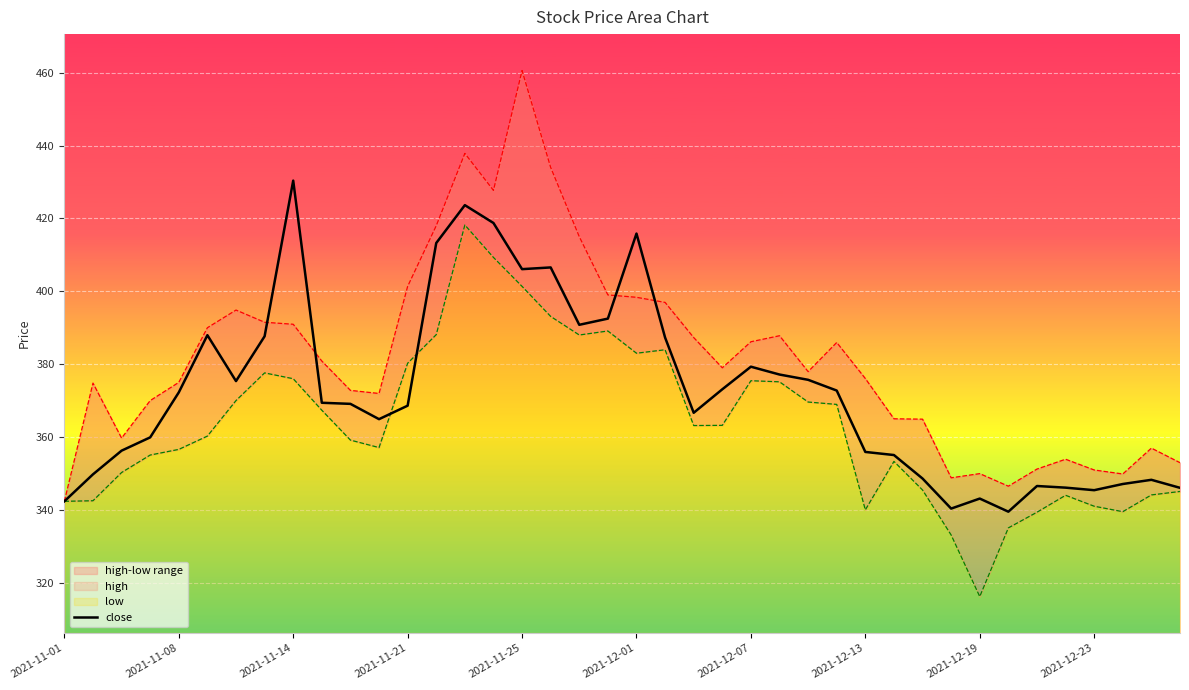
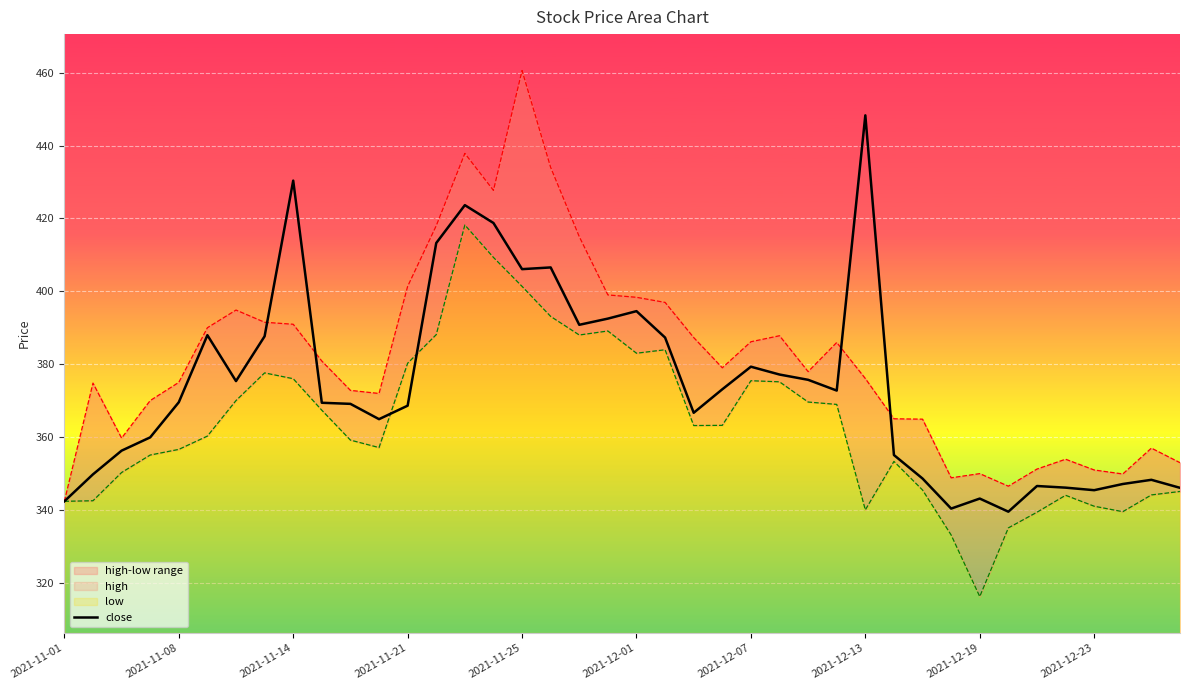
  {
    "close": {
-     "2021-11-08": 372,
+     "2021-11-08": 370,
      "2021-11-14": 430,
      "2021-11-21": 369,
      "2021-11-25": 406,
-     "2021-12-01": 416,
+     "2021-12-01": 395,
      "2021-12-07": 379,
-     "2021-12-13": 356,
+     "2021-12-13": 448,
      "2021-12-19": 343,
      "2021-12-23": 345
    }
  }
